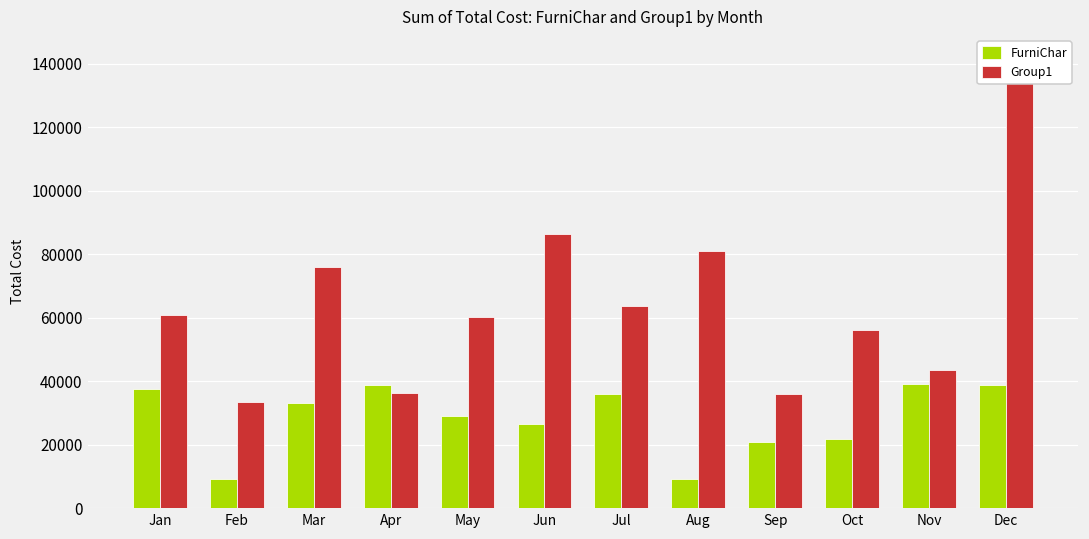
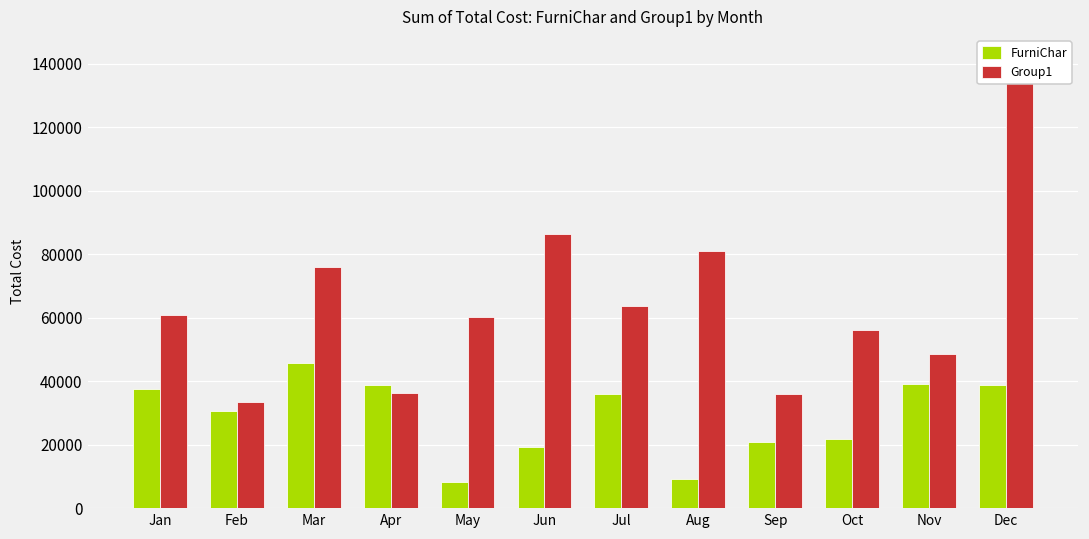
  {
    "FurniChar": {
      "Jan": 37000,
-     "Feb": 9000,
-     "Mar": 33000,
+     "Feb": 31000,
+     "Mar": 46000,
      "Apr": 39000,
-     "May": 29000,
-     "Jun": 27000,
+     "May": 8000,
+     "Jun": 19000,
      "Jul": 36000,
      "Aug": 9000,
      "Sep": 21000,
      "Oct": 22000,
      "Nov": 39000,
      "Dec": 39000
    },
    "Group1": {
      "Jan": 61000,
      "Feb": 34000,
      "Mar": 76000,
      "Apr": 36000,
      "May": 60000,
      "Jun": 86000,
      "Jul": 64000,
      "Aug": 81000,
      "Sep": 36000,
      "Oct": 56000,
-     "Nov": 44000
+     "Nov": 49000
    }
  }
